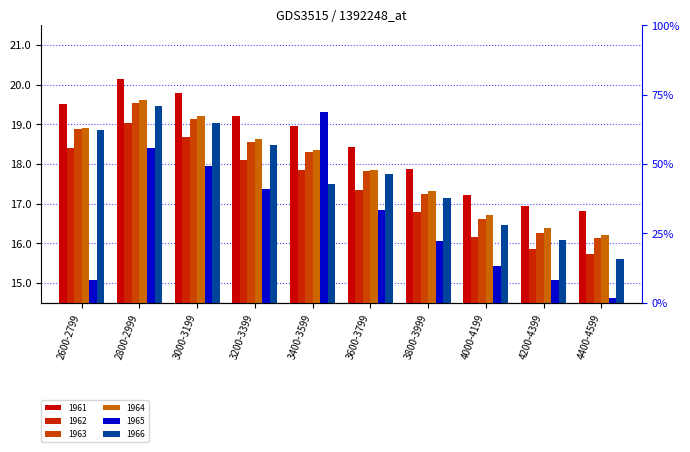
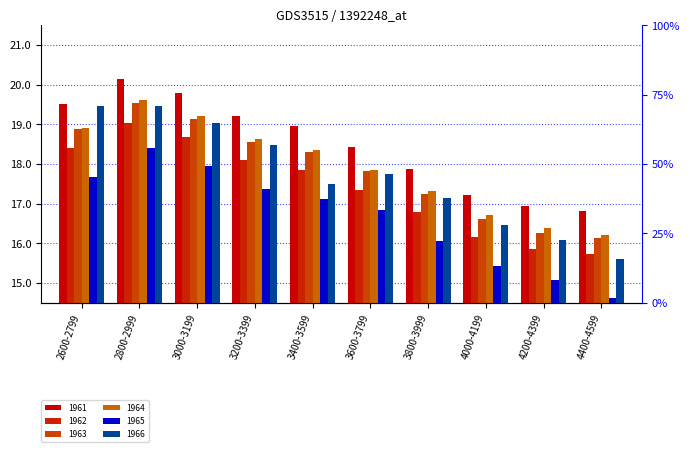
  {
    "1965": {
-     "2600-2799": 15.1,
+     "2600-2799": 17.7,
      "2800-2999": 18.4,
      "3000-3199": 18.0,
      "3200-3399": 17.4,
-     "3400-3599": 19.3,
+     "3400-3599": 17.1,
      "3600-3799": 16.8,
      "3800-3999": 16.1,
      "4000-4199": 15.4,
      "4200-4399": 15.1,
      "4400-4599": 14.6
    },
    "1966": {
-     "2600-2799": 18.9,
+     "2600-2799": 19.5,
      "2800-2999": 19.5,
      "3000-3199": 19.0,
      "3200-3399": 18.5,
      "3400-3599": 17.5,
      "3600-3799": 17.8,
      "3800-3999": 17.2,
      "4000-4199": 16.5,
      "4200-4399": 16.1,
      "4400-4599": 15.6
    }
  }
